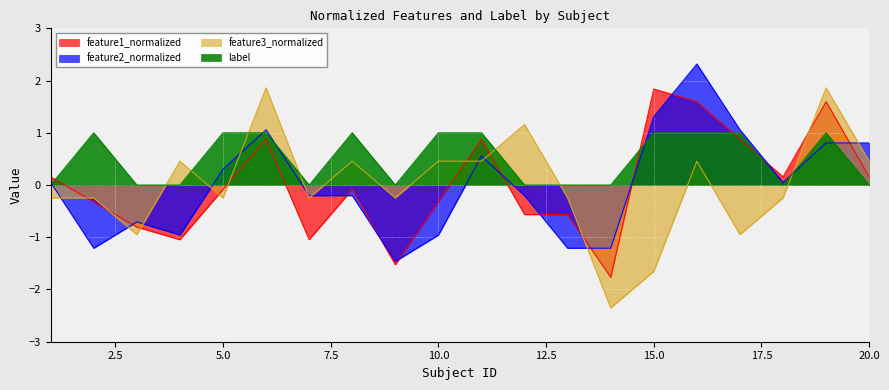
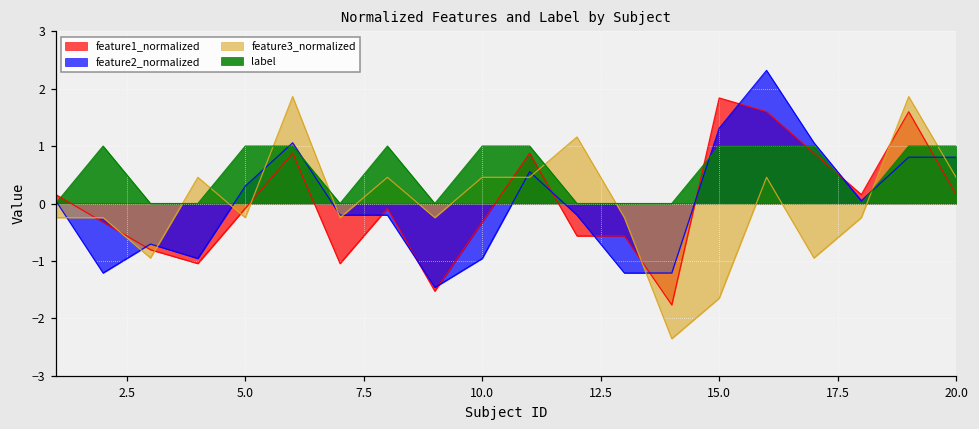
  {
    "label": {
      "5.0": 1,
      "10.0": 1,
      "15.0": 1,
-     "20.0": 0
+     "20.0": 1
    }
  }
